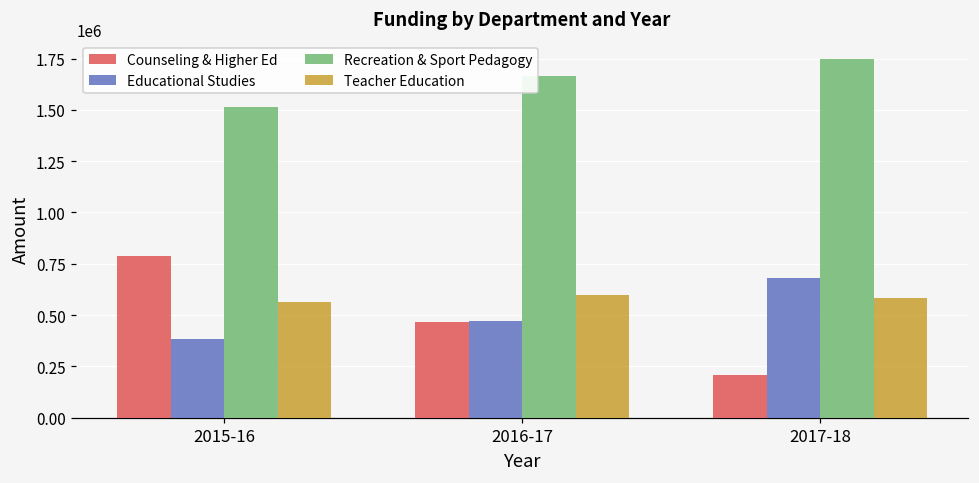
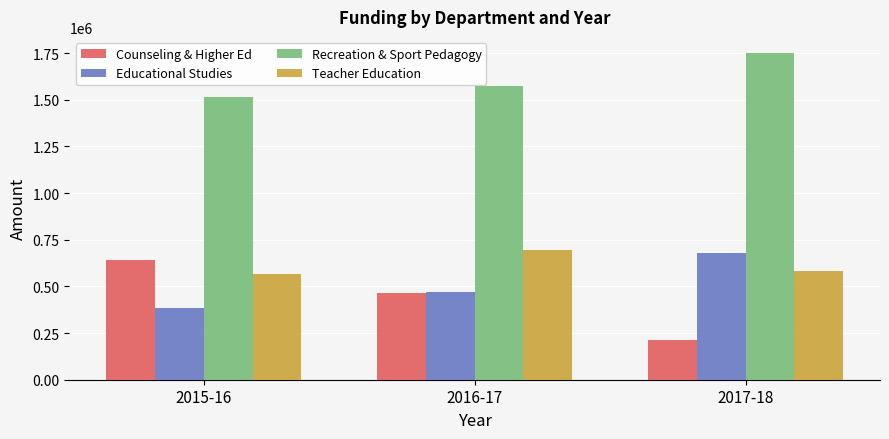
  {
    "Counseling & Higher Ed": {
-     "2015-16": 790000,
+     "2015-16": 640000,
      "2016-17": 470000,
      "2017-18": 210000
    },
    "Educational Studies": {
      "2015-16": 380000,
      "2016-17": 470000,
      "2017-18": 680000
    },
    "Recreation & Sport Pedagogy": {
      "2015-16": 1510000,
-     "2016-17": 1670000,
+     "2016-17": 1570000,
      "2017-18": 1750000
    },
    "Teacher Education": {
      "2015-16": 560000,
-     "2016-17": 600000,
+     "2016-17": 700000,
      "2017-18": 580000
    }
  }
